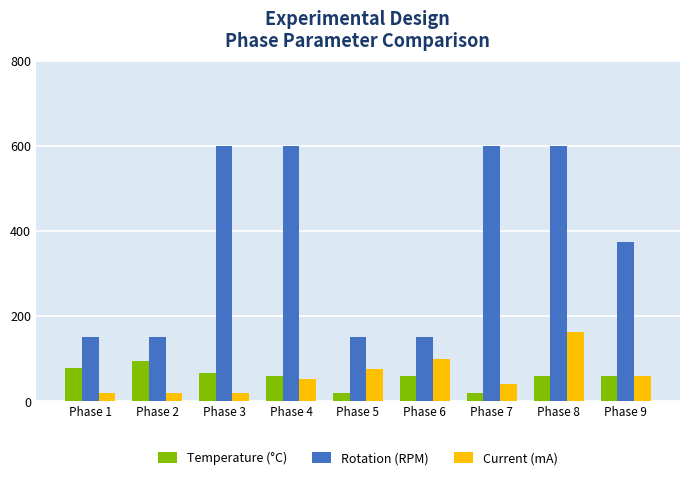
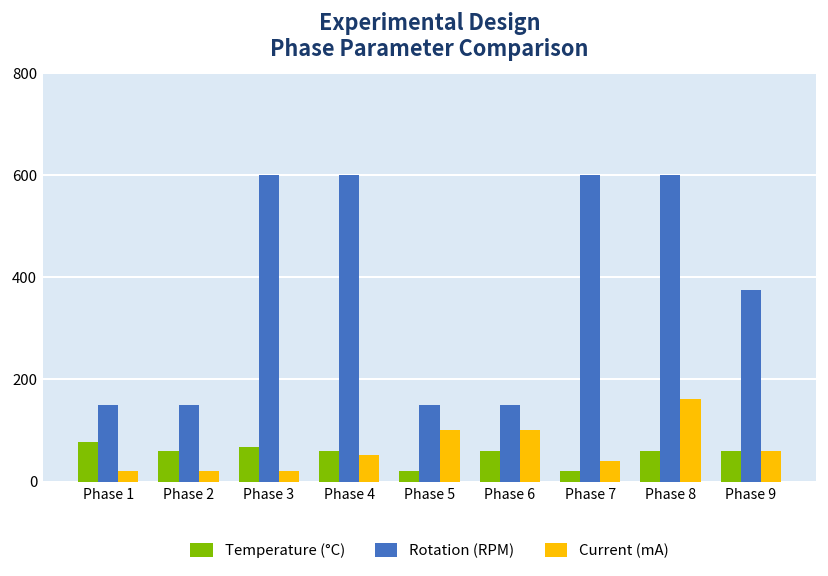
  {
    "Temperature (°C)": {
      "Phase 1": 80,
-     "Phase 2": 90,
+     "Phase 2": 60,
      "Phase 3": 70,
      "Phase 4": 60,
      "Phase 5": 20,
      "Phase 6": 60,
      "Phase 7": 20,
      "Phase 8": 60,
      "Phase 9": 60
    },
    "Rotation (RPM)": {
      "Phase 1": 150,
      "Phase 2": 150,
      "Phase 3": 600,
      "Phase 4": 600,
      "Phase 5": 150,
      "Phase 6": 150,
      "Phase 7": 600,
      "Phase 8": 600,
      "Phase 9": 380
    },
    "Current (mA)": {
      "Phase 1": 20,
      "Phase 2": 20,
      "Phase 3": 20,
      "Phase 4": 50,
-     "Phase 5": 80,
+     "Phase 5": 100,
      "Phase 6": 100,
      "Phase 7": 40,
      "Phase 8": 160,
      "Phase 9": 60
    }
  }
